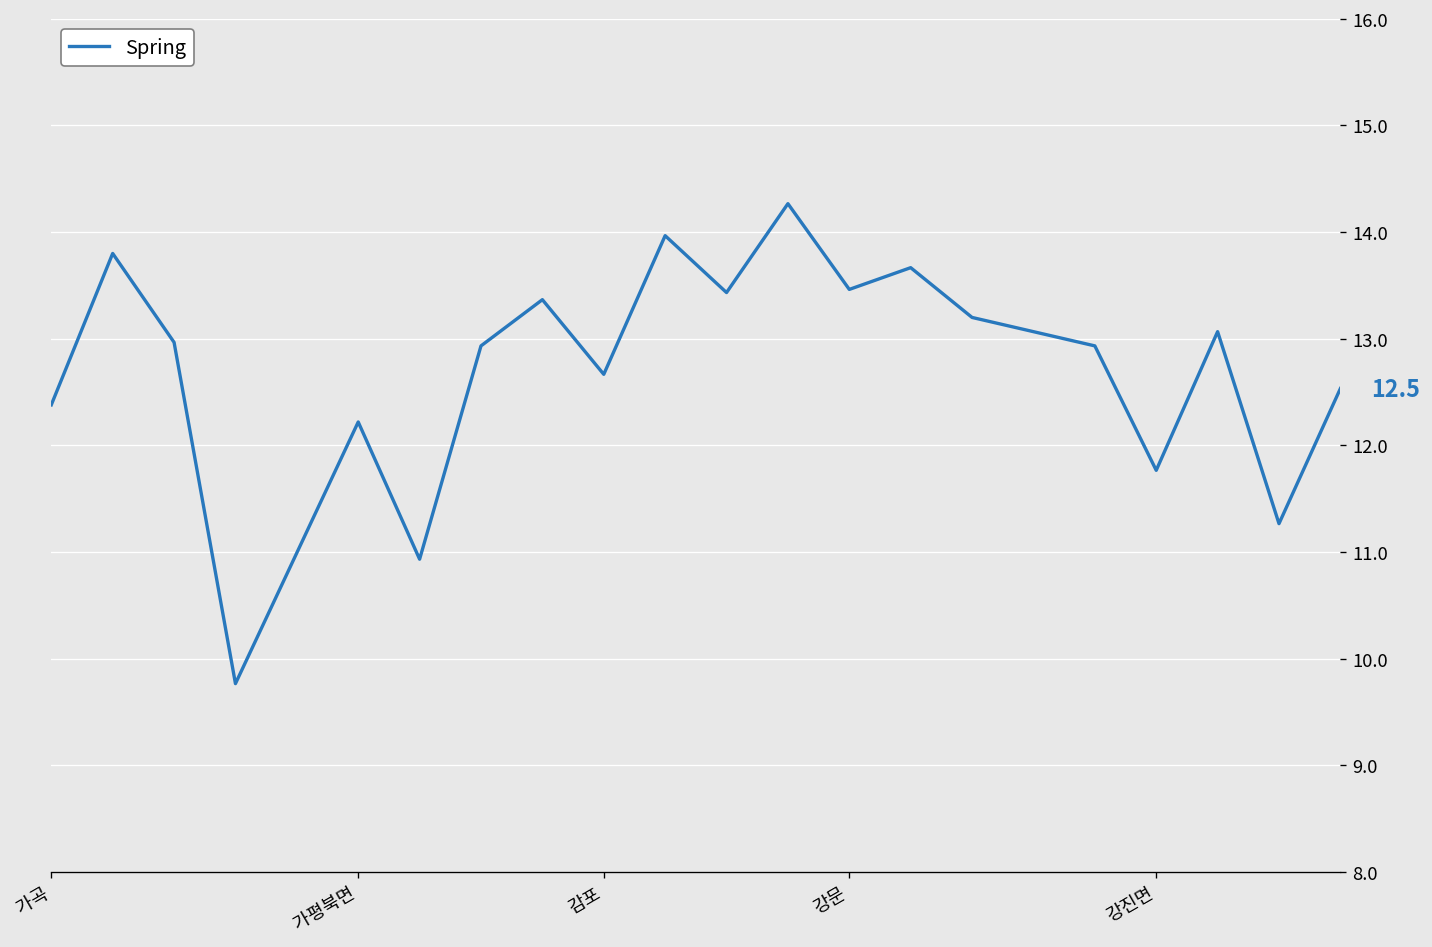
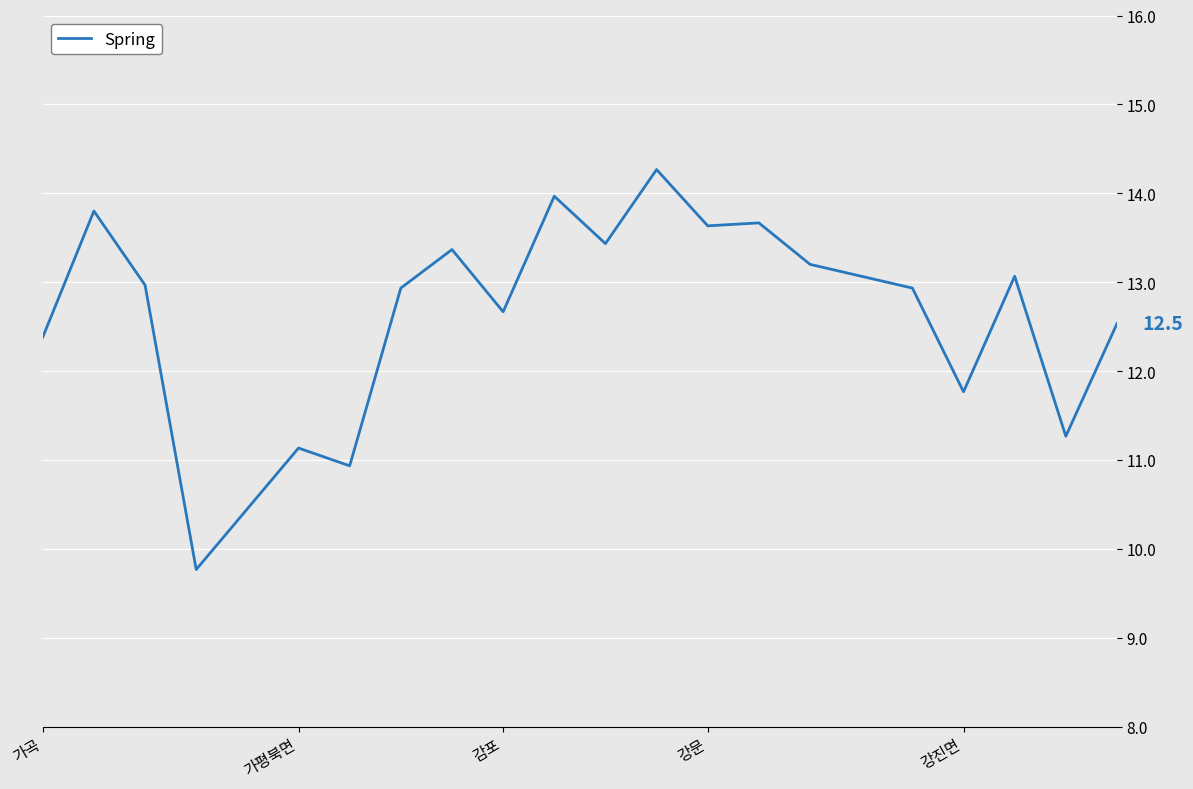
  {
    "가곡": 12.4,
-   "가평북면": 12.2,
+   "가평북면": 11.1,
    "감포": 12.7,
-   "강문": 13.5,
+   "강문": 13.6,
    "강진면": 11.8
  }
